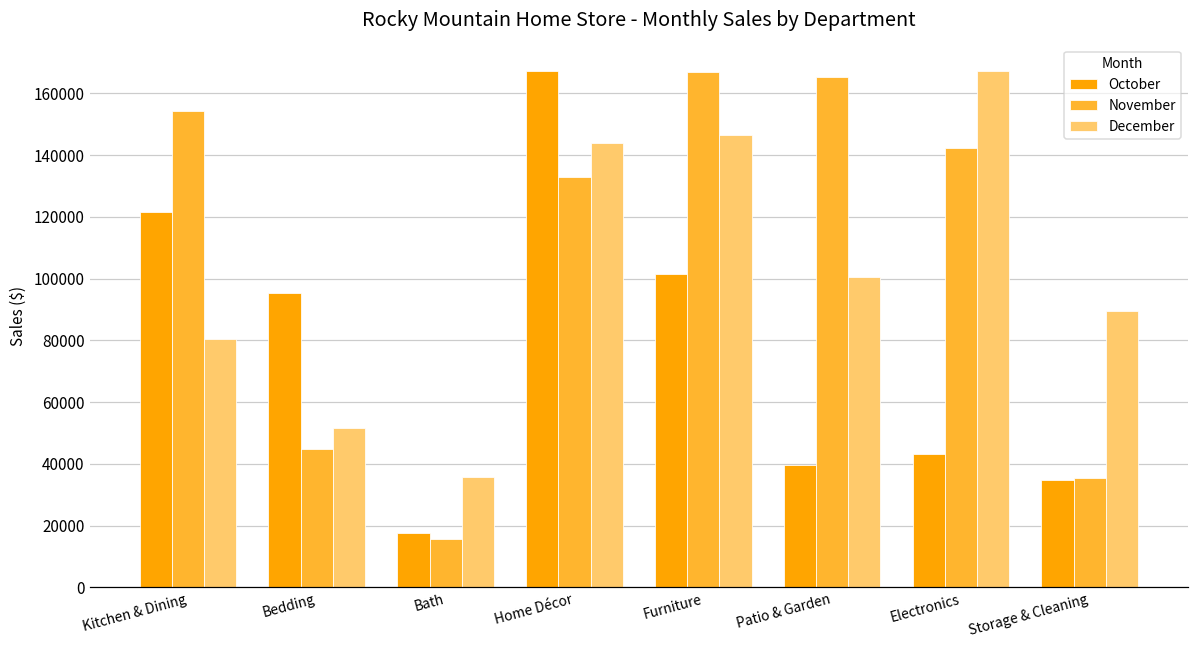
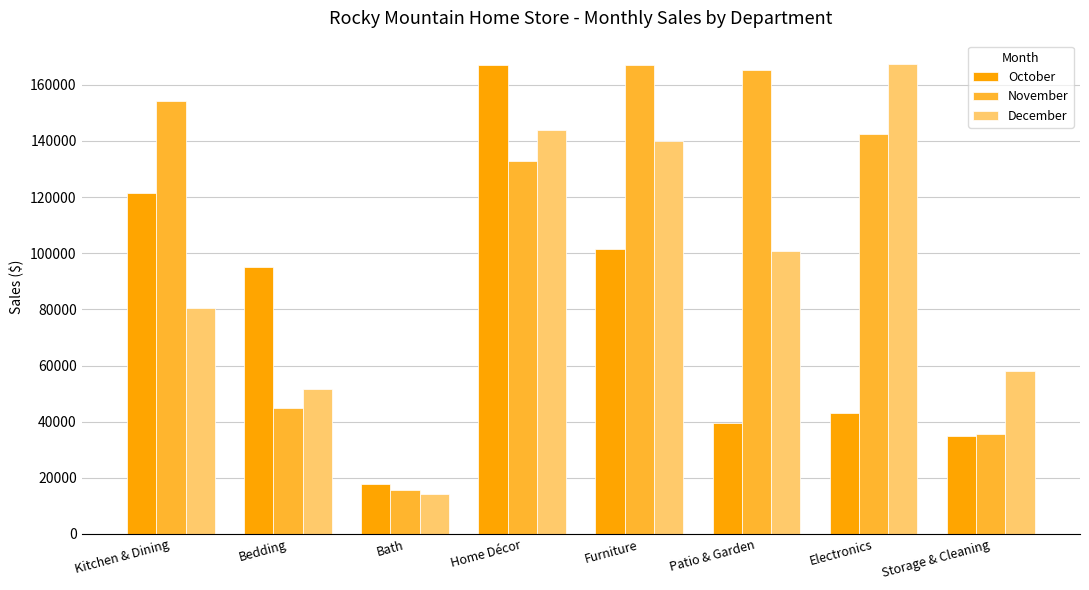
  {
    "December": {
      "Kitchen & Dining": 80000,
      "Bedding": 52000,
-     "Bath": 36000,
+     "Bath": 14000,
      "Home Décor": 144000,
-     "Furniture": 146000,
+     "Furniture": 140000,
      "Patio & Garden": 101000,
      "Electronics": 167000,
-     "Storage & Cleaning": 89000
+     "Storage & Cleaning": 58000
    }
  }
